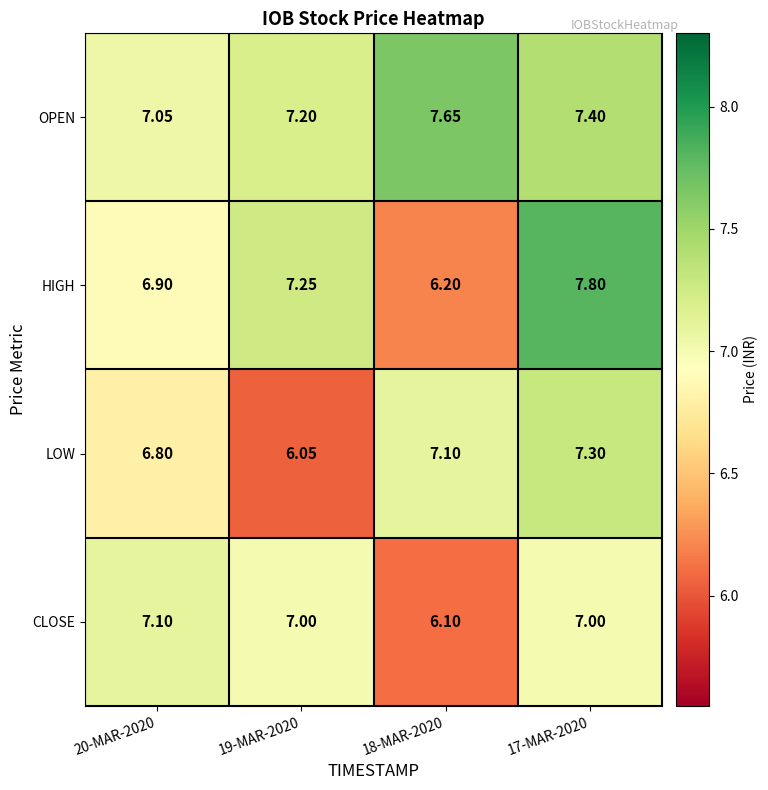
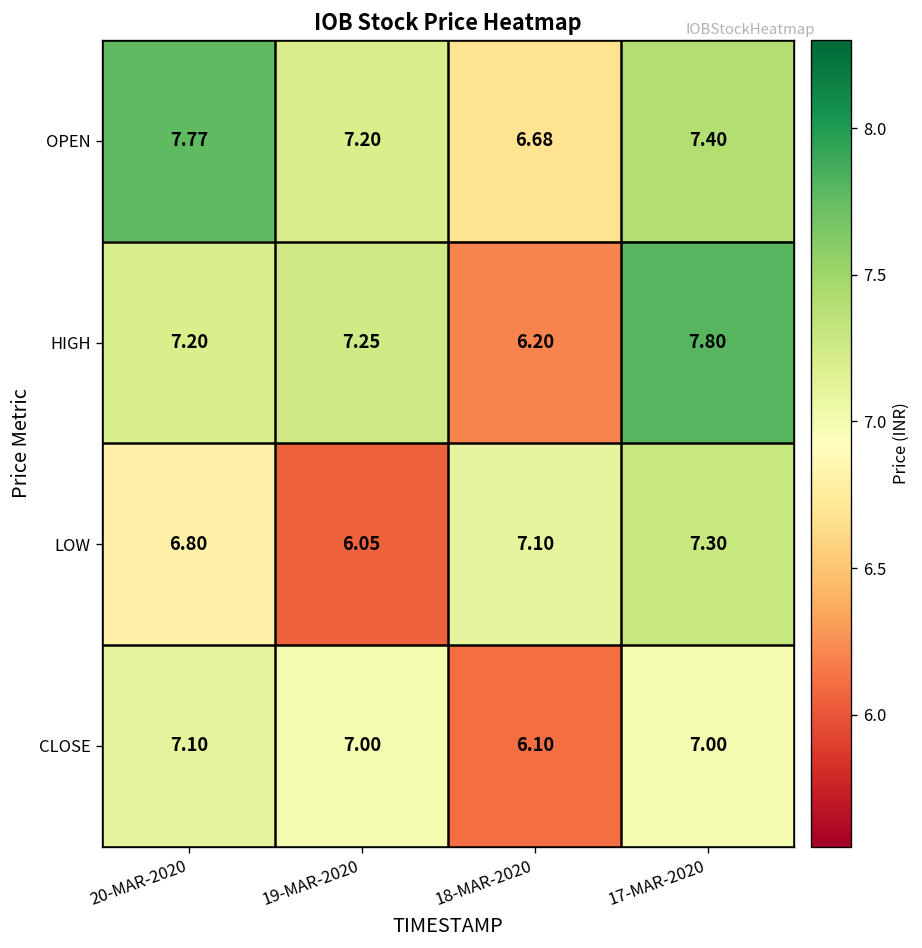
  {
    "OPEN": {
-     "20-MAR-2020": 7.05,
+     "20-MAR-2020": 7.77,
      "19-MAR-2020": 7.20,
-     "18-MAR-2020": 7.65,
+     "18-MAR-2020": 6.68,
      "17-MAR-2020": 7.40
    },
    "HIGH": {
-     "20-MAR-2020": 6.90,
+     "20-MAR-2020": 7.20,
      "19-MAR-2020": 7.25,
      "18-MAR-2020": 6.20,
      "17-MAR-2020": 7.80
    },
    "LOW": {
      "20-MAR-2020": 6.80,
      "19-MAR-2020": 6.05,
      "18-MAR-2020": 7.10,
      "17-MAR-2020": 7.30
    },
    "CLOSE": {
      "20-MAR-2020": 7.10,
      "19-MAR-2020": 7.00,
      "18-MAR-2020": 6.10,
      "17-MAR-2020": 7.00
    }
  }
